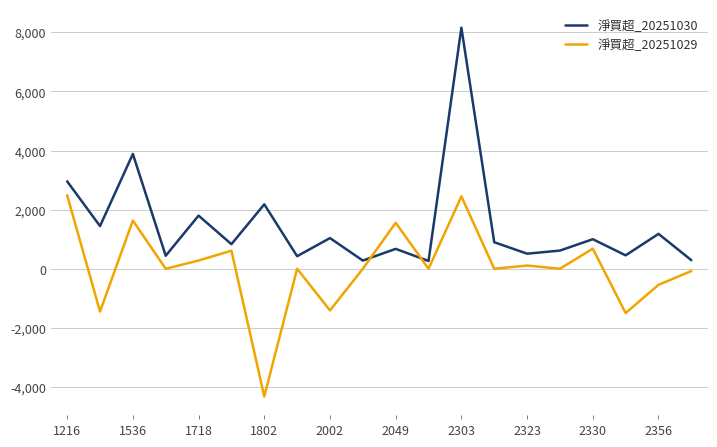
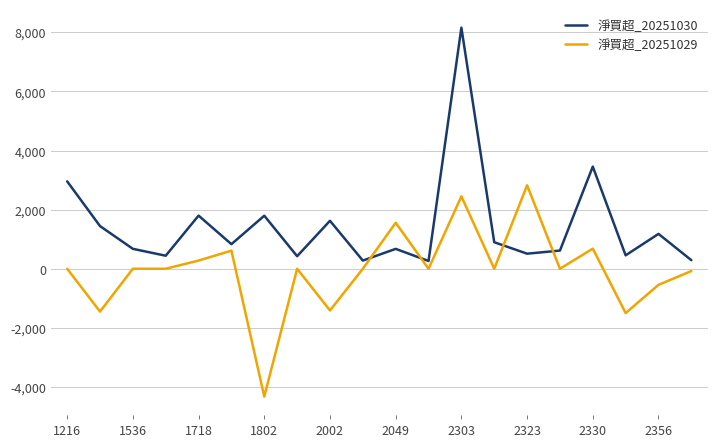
  {
    "淨買超_20251030": {
      "1216": "3,000",
-     "1536": "3,900",
+     "1536": "700",
      "1718": "1,800",
-     "1802": "2,200",
-     "2002": "1,000",
+     "1802": "1,800",
+     "2002": "1,600",
      "2049": "700",
      "2303": "8,200",
      "2323": "500",
-     "2330": "1,000",
+     "2330": "3,500",
      "2356": "1,200"
    },
    "淨買超_20251029": {
-     "1216": "2,500",
-     "1536": "1,600",
+     "1216": "0",
+     "1536": "0",
      "1718": "300",
      "1802": "-4,300",
      "2002": "-1,400",
      "2049": "1,600",
      "2303": "2,400",
-     "2323": "100",
+     "2323": "2,800",
      "2330": "700",
      "2356": "-500"
    }
  }
